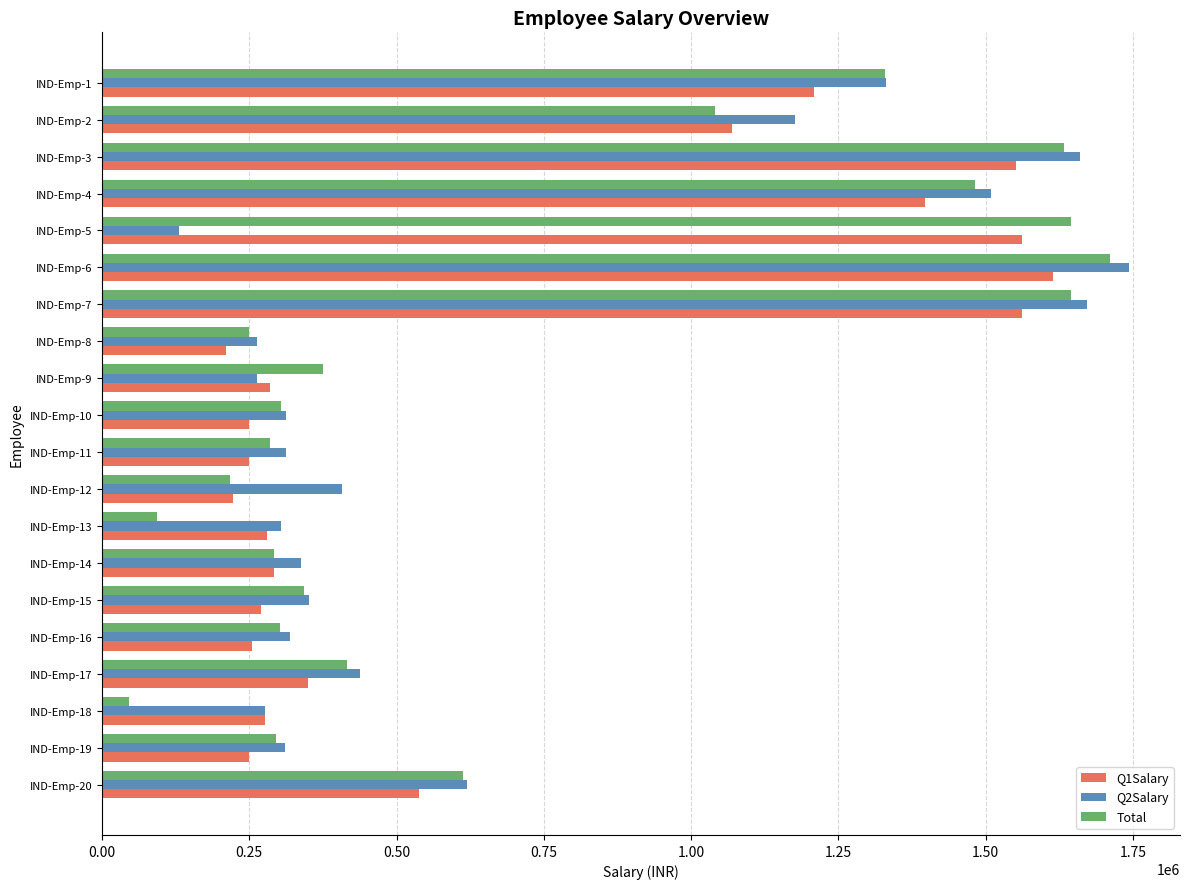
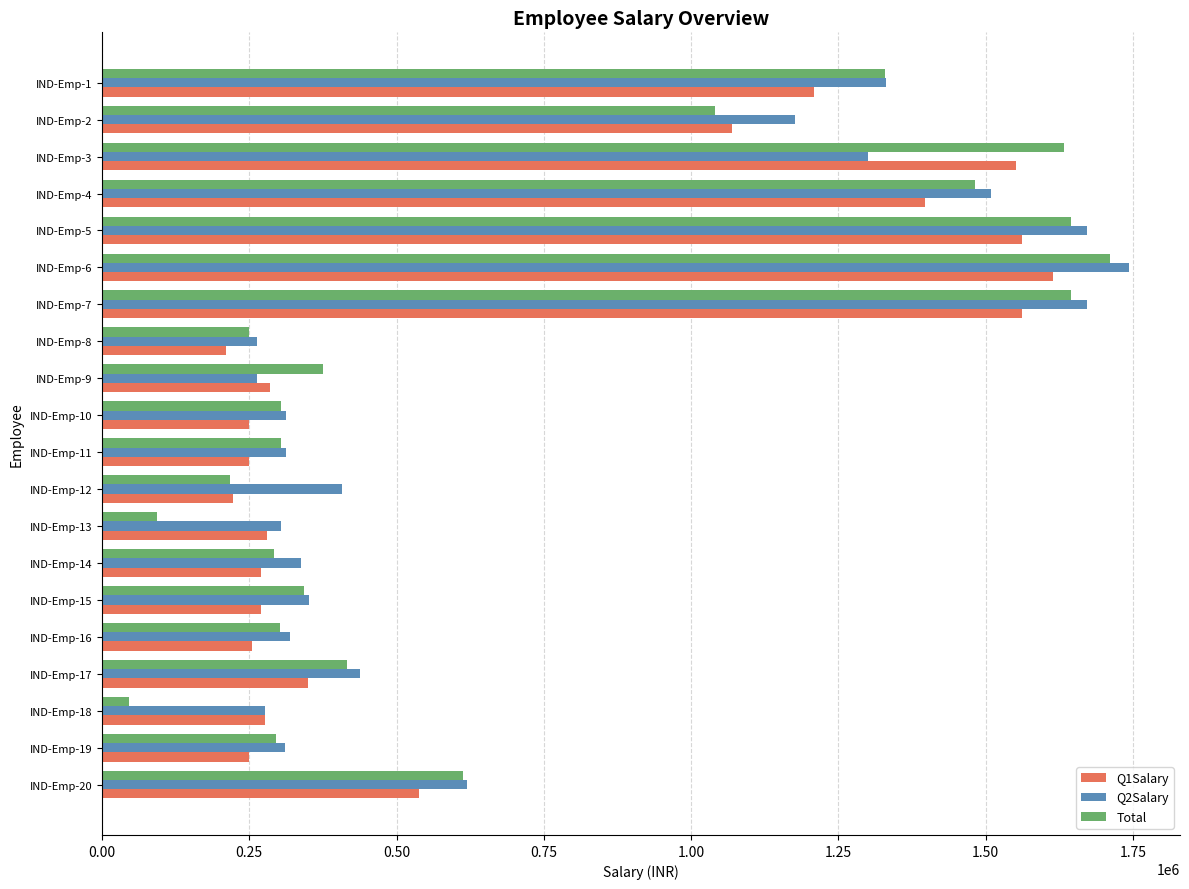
  {
    "Q1Salary": {
      "IND-Emp-1": 1210000,
      "IND-Emp-2": 1070000,
      "IND-Emp-3": 1550000,
      "IND-Emp-4": 1400000,
      "IND-Emp-5": 1560000,
      "IND-Emp-6": 1610000,
      "IND-Emp-7": 1560000,
      "IND-Emp-8": 210000,
      "IND-Emp-9": 290000,
      "IND-Emp-10": 250000,
      "IND-Emp-11": 250000,
      "IND-Emp-12": 220000,
      "IND-Emp-13": 280000,
-     "IND-Emp-14": 290000,
+     "IND-Emp-14": 270000,
      "IND-Emp-15": 270000,
      "IND-Emp-16": 260000,
      "IND-Emp-17": 350000,
      "IND-Emp-18": 280000,
      "IND-Emp-19": 250000,
      "IND-Emp-20": 540000
    },
    "Q2Salary": {
      "IND-Emp-1": 1330000,
      "IND-Emp-2": 1180000,
-     "IND-Emp-3": 1660000,
+     "IND-Emp-3": 1300000,
      "IND-Emp-4": 1510000,
-     "IND-Emp-5": 130000,
+     "IND-Emp-5": 1670000,
      "IND-Emp-6": 1740000,
      "IND-Emp-7": 1670000,
      "IND-Emp-8": 260000,
      "IND-Emp-9": 260000,
      "IND-Emp-10": 310000,
      "IND-Emp-11": 310000,
      "IND-Emp-12": 410000,
      "IND-Emp-13": 300000,
      "IND-Emp-14": 340000,
      "IND-Emp-15": 350000,
      "IND-Emp-16": 320000,
      "IND-Emp-17": 440000,
      "IND-Emp-18": 280000,
      "IND-Emp-19": 310000,
      "IND-Emp-20": 620000
    },
    "Total": {
      "IND-Emp-1": 1330000,
      "IND-Emp-2": 1040000,
      "IND-Emp-3": 1630000,
      "IND-Emp-4": 1480000,
      "IND-Emp-5": 1640000,
      "IND-Emp-6": 1710000,
      "IND-Emp-7": 1640000,
      "IND-Emp-8": 250000,
      "IND-Emp-9": 370000,
      "IND-Emp-10": 300000,
-     "IND-Emp-11": 290000,
+     "IND-Emp-11": 300000,
      "IND-Emp-12": 220000,
      "IND-Emp-13": 90000,
      "IND-Emp-14": 290000,
      "IND-Emp-15": 340000,
      "IND-Emp-16": 300000,
      "IND-Emp-17": 420000,
      "IND-Emp-18": 50000,
      "IND-Emp-19": 300000,
      "IND-Emp-20": 610000
    }
  }
